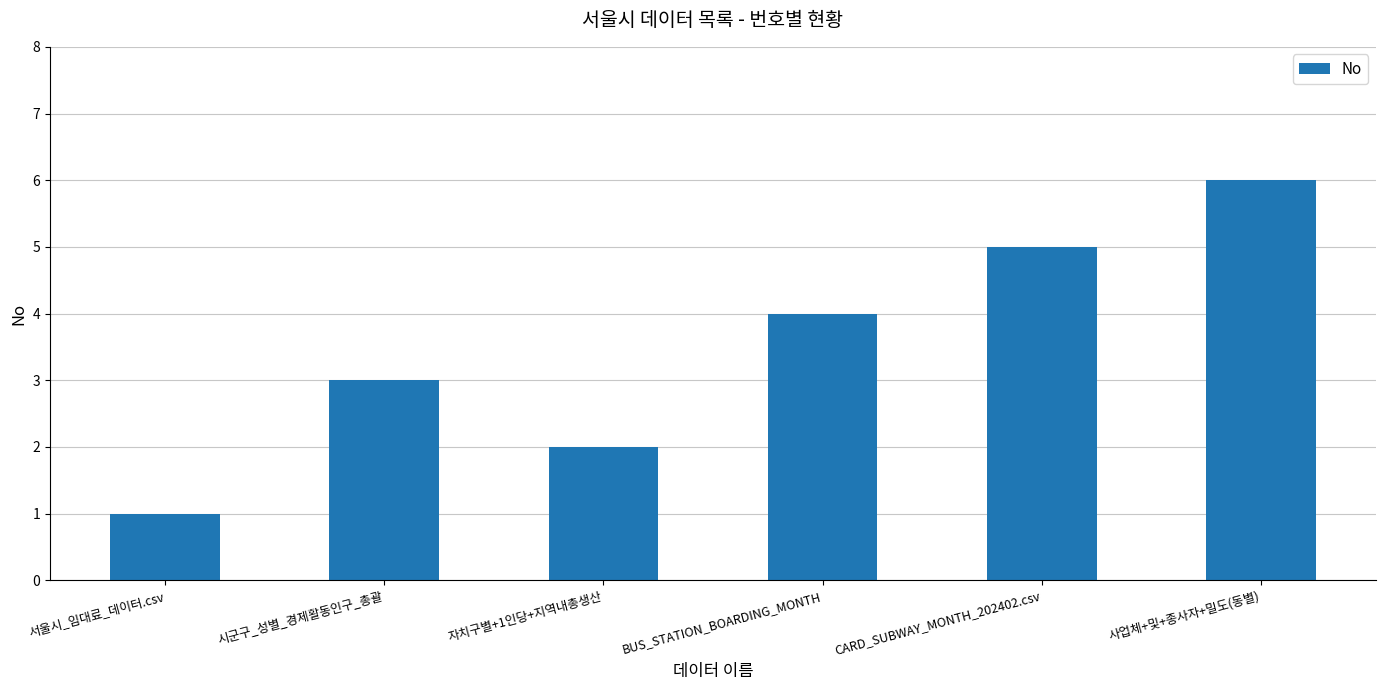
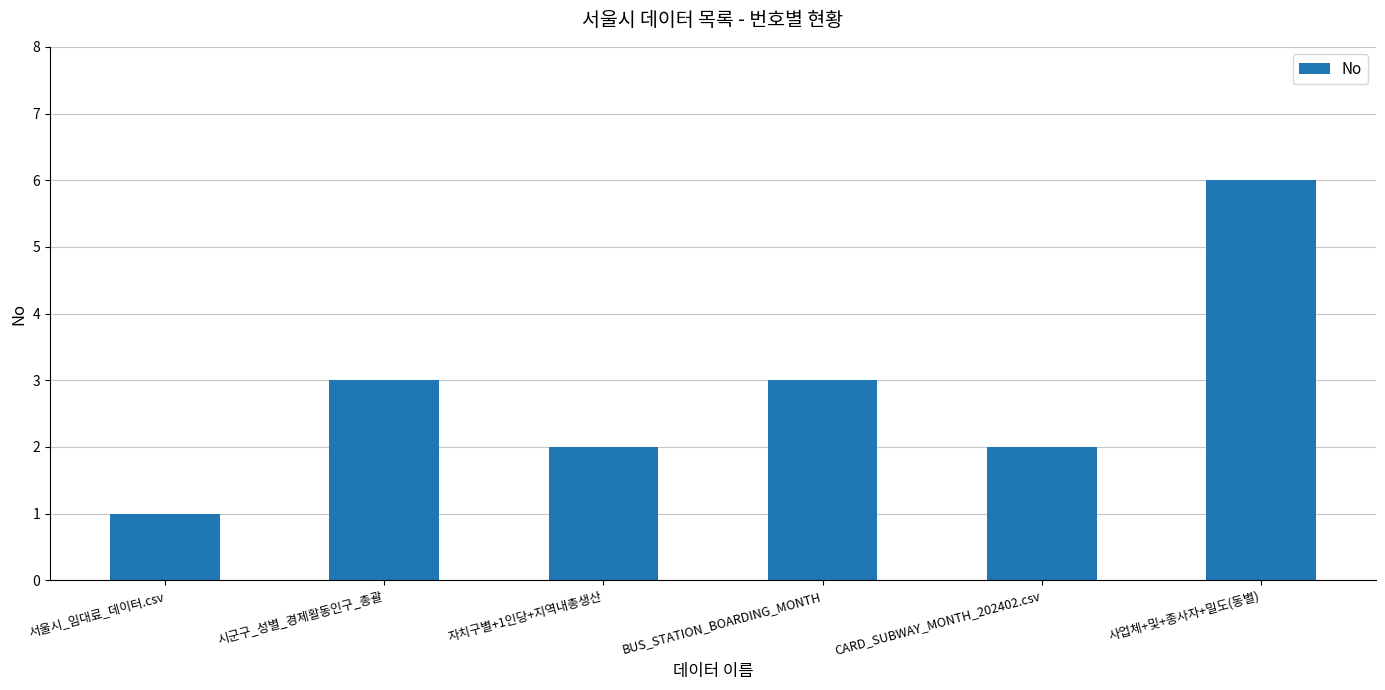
  {
    "서울시_임대료_데이터.csv": 1,
    "시군구_성별_경제활동인구_총괄": 3,
    "자치구별+1인당+지역내총생산": 2,
-   "BUS_STATION_BOARDING_MONTH": 4,
-   "CARD_SUBWAY_MONTH_202402.csv": 5,
+   "BUS_STATION_BOARDING_MONTH": 3,
+   "CARD_SUBWAY_MONTH_202402.csv": 2,
    "사업체+및+종사자+밀도(동별)": 6
  }
